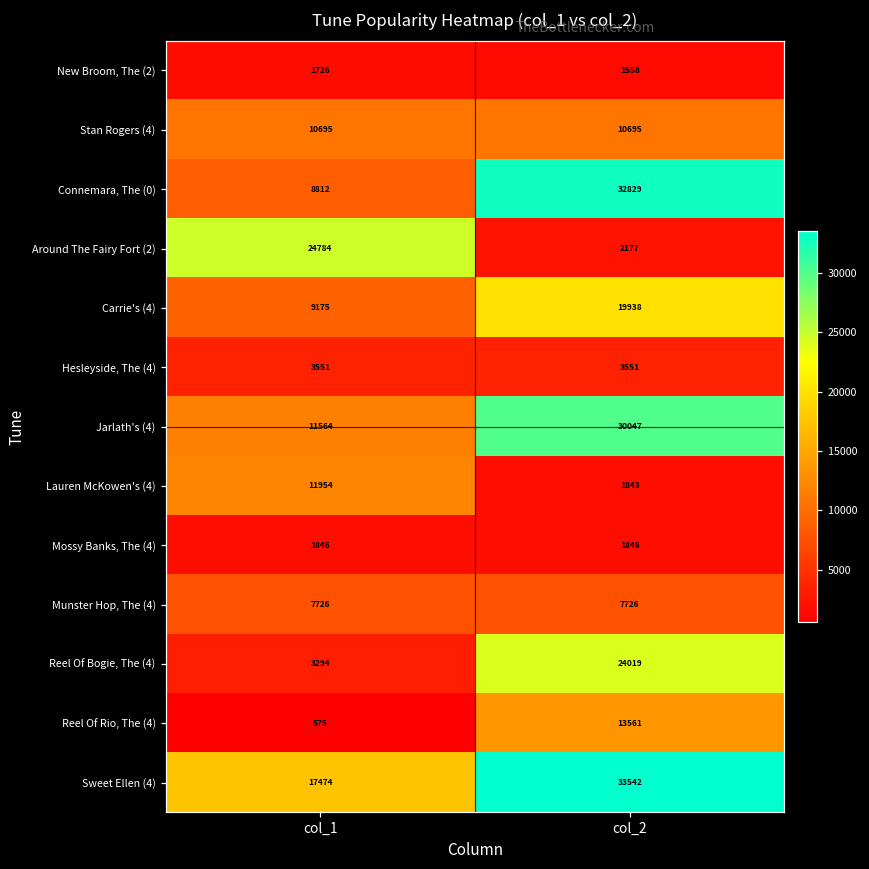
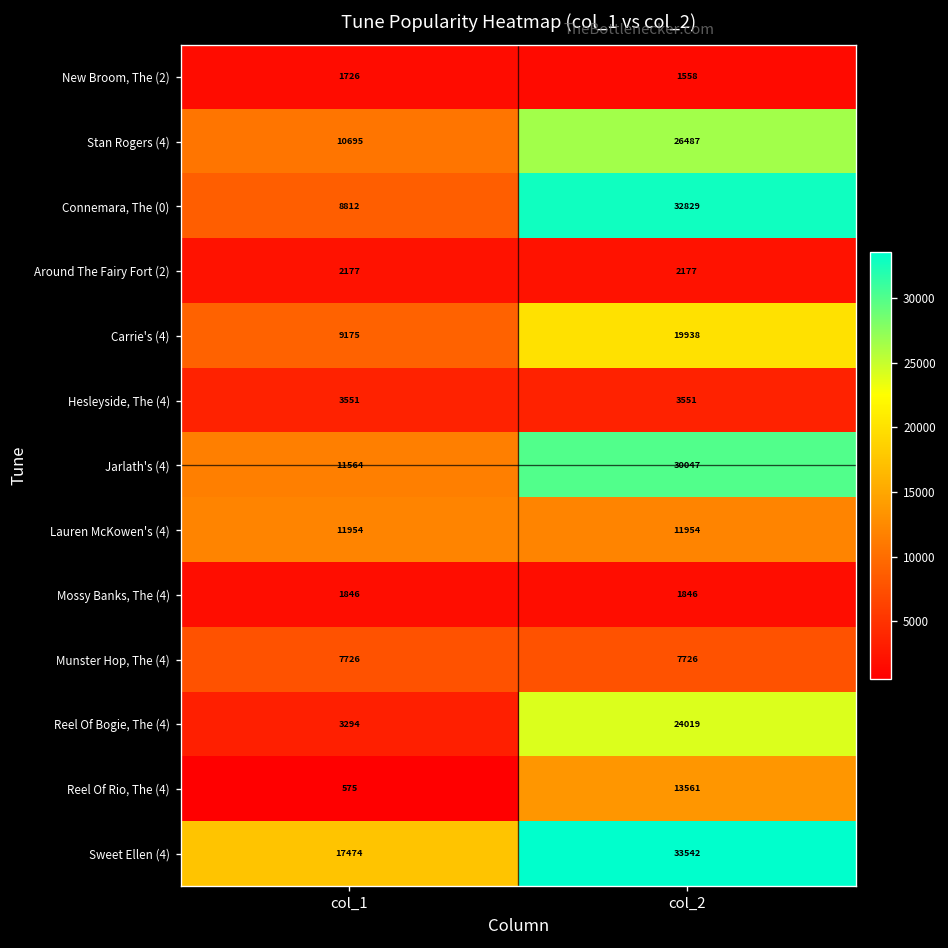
  {
    "New Broom, The (2)": {
      "col_1": 1726,
      "col_2": 1558
    },
    "Stan Rogers (4)": {
      "col_1": 10695,
-     "col_2": 10695
+     "col_2": 26487
    },
    "Connemara, The (0)": {
      "col_1": 8812,
      "col_2": 32829
    },
    "Around The Fairy Fort (2)": {
-     "col_1": 24784,
+     "col_1": 2177,
      "col_2": 2177
    },
    "Carrie's (4)": {
      "col_1": 9175,
      "col_2": 19938
    },
    "Hesleyside, The (4)": {
      "col_1": 3551,
      "col_2": 3551
    },
    "Jarlath's (4)": {
      "col_1": 11564,
      "col_2": 30047
    },
    "Lauren McKowen's (4)": {
      "col_1": 11954,
-     "col_2": 1843
+     "col_2": 11954
    },
    "Mossy Banks, The (4)": {
      "col_1": 1846,
      "col_2": 1846
    },
    "Munster Hop, The (4)": {
      "col_1": 7726,
      "col_2": 7726
    },
    "Reel Of Bogie, The (4)": {
      "col_1": 3294,
      "col_2": 24019
    },
    "Reel Of Rio, The (4)": {
      "col_1": 575,
      "col_2": 13561
    },
    "Sweet Ellen (4)": {
      "col_1": 17474,
      "col_2": 33542
    }
  }
